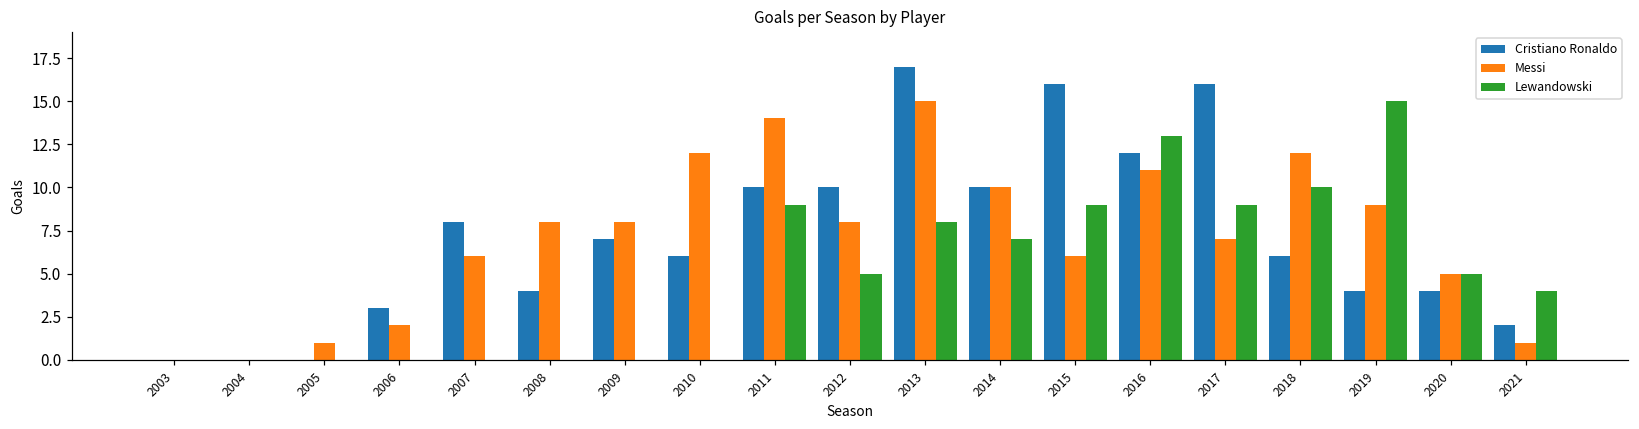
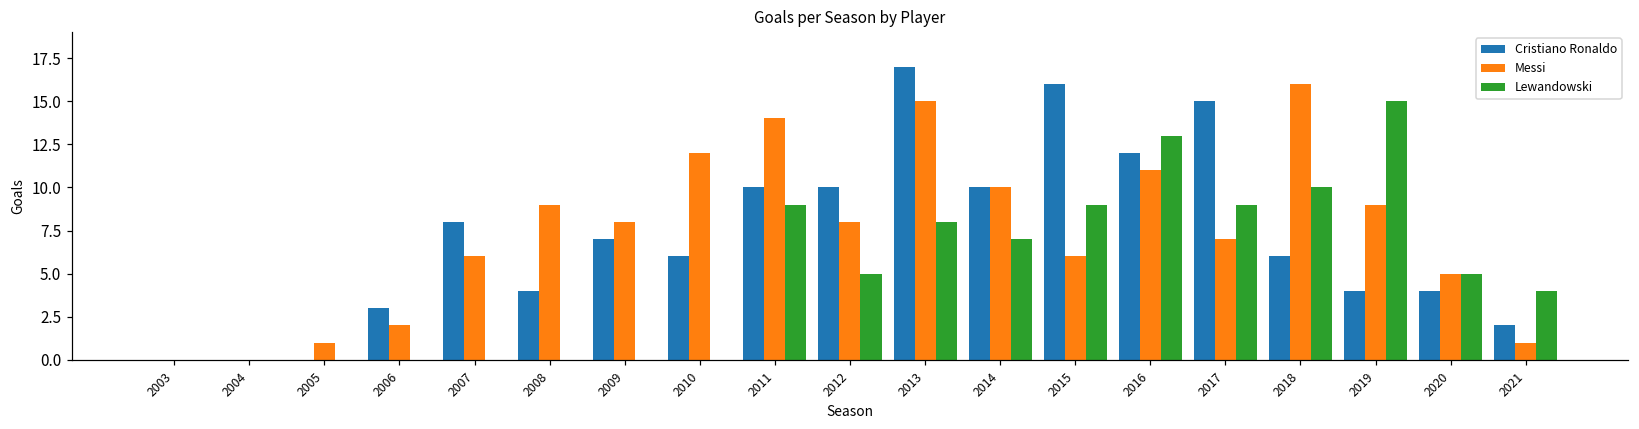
  {
    "Cristiano Ronaldo": {
      "2003": 0,
      "2004": 0,
      "2005": 0,
      "2006": 3,
      "2007": 8,
      "2008": 4,
      "2009": 7,
      "2010": 6,
      "2011": 10,
      "2012": 10,
      "2013": 17,
      "2014": 10,
      "2015": 16,
      "2016": 12,
-     "2017": 16,
+     "2017": 15,
      "2018": 6,
      "2019": 4,
      "2020": 4,
      "2021": 2
    },
    "Messi": {
      "2003": 0,
      "2004": 0,
      "2005": 1,
      "2006": 2,
      "2007": 6,
-     "2008": 8,
+     "2008": 9,
      "2009": 8,
      "2010": 12,
      "2011": 14,
      "2012": 8,
      "2013": 15,
      "2014": 10,
      "2015": 6,
      "2016": 11,
      "2017": 7,
-     "2018": 12,
+     "2018": 16,
      "2019": 9,
      "2020": 5,
      "2021": 1
    },
    "Lewandowski": {
      "2003": 0,
      "2004": 0,
      "2005": 0,
      "2006": 0,
      "2007": 0,
      "2008": 0,
      "2009": 0,
      "2010": 0,
      "2011": 9,
      "2012": 5,
      "2013": 8,
      "2014": 7,
      "2015": 9,
      "2016": 13,
      "2017": 9,
      "2018": 10,
      "2019": 15,
      "2020": 5,
      "2021": 4
    }
  }
